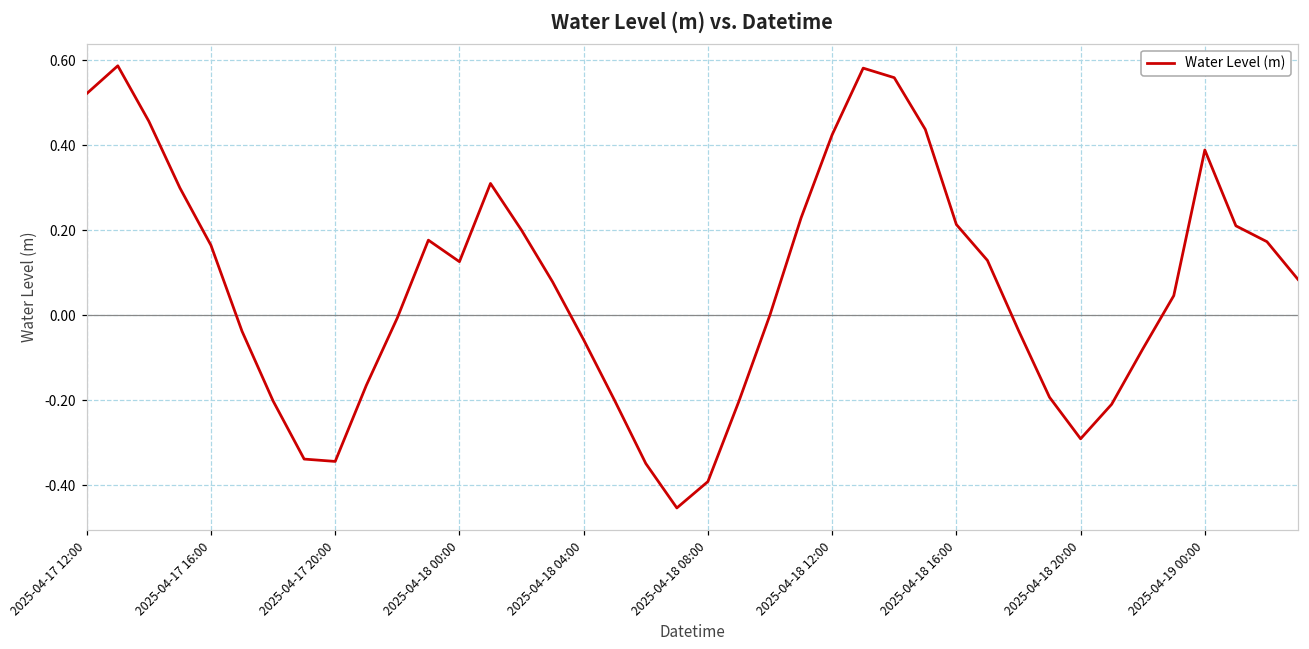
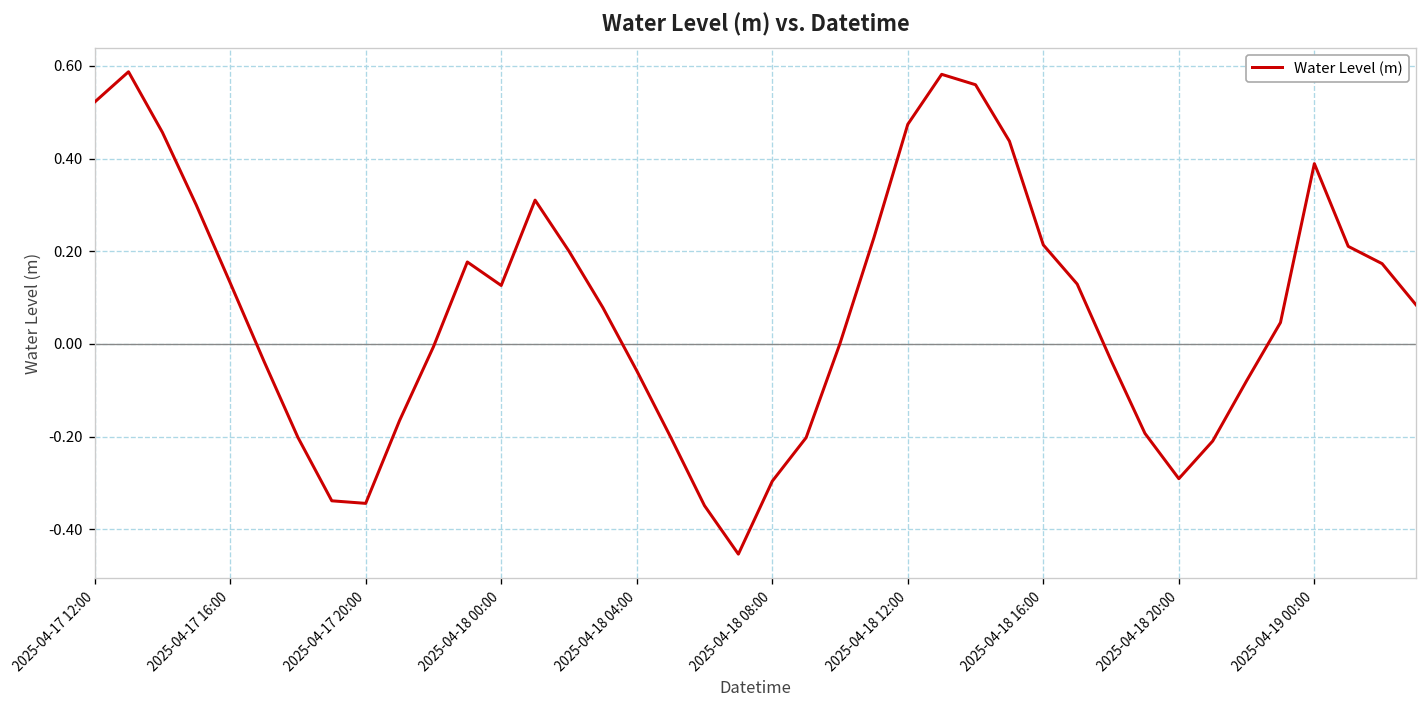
  {
    "2025-04-17 12:00": 0.52,
-   "2025-04-17 16:00": 0.16,
+   "2025-04-17 16:00": 0.13,
    "2025-04-17 20:00": -0.34,
    "2025-04-18 00:00": 0.13,
    "2025-04-18 04:00": -0.06,
-   "2025-04-18 08:00": -0.39,
-   "2025-04-18 12:00": 0.42,
+   "2025-04-18 08:00": -0.30,
+   "2025-04-18 12:00": 0.47,
    "2025-04-18 16:00": 0.21,
    "2025-04-18 20:00": -0.29,
    "2025-04-19 00:00": 0.39
  }
